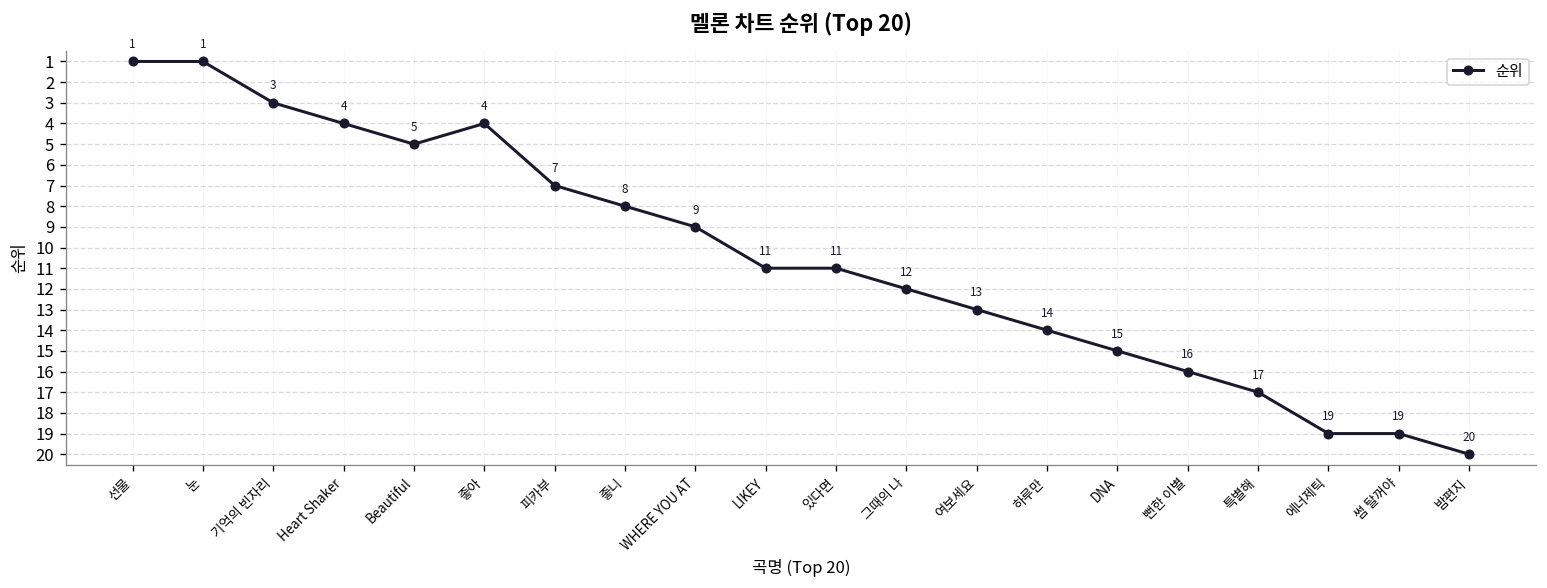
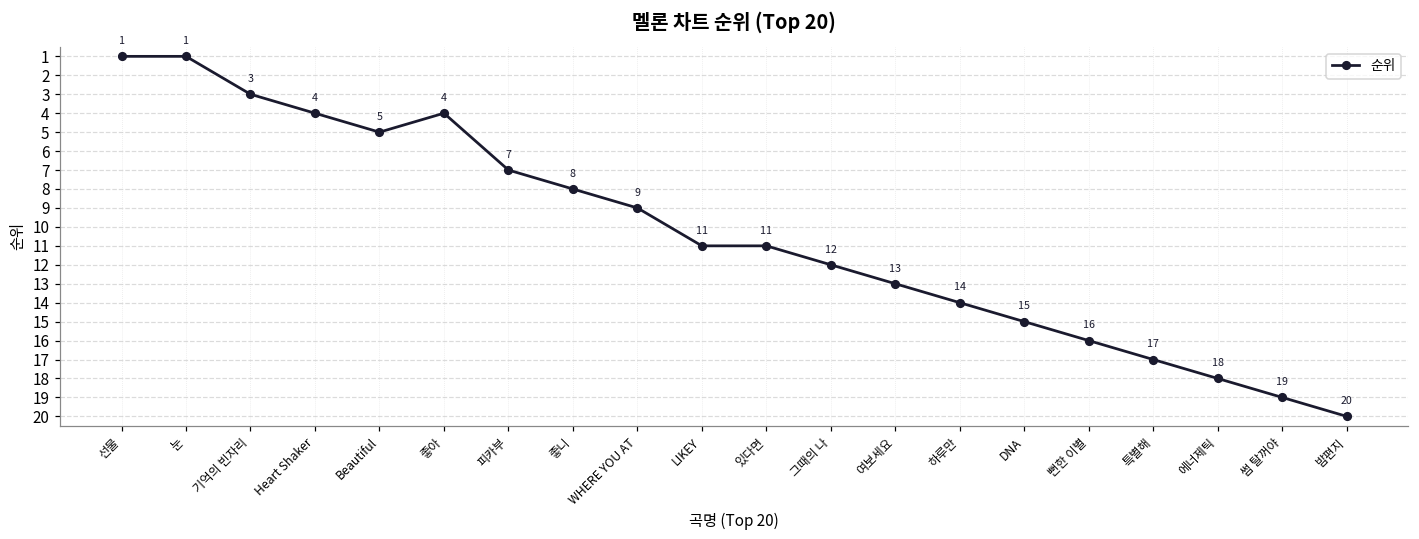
  {
    "선물": 1,
    "눈": 1,
    "기억의 빈자리": 3,
    "Heart Shaker": 4,
    "Beautiful": 5,
    "좋아": 4,
    "피카부": 7,
    "좋니": 8,
    "WHERE YOU AT": 9,
    "LIKEY": 11,
    "있다면": 11,
    "그때의 나": 12,
    "여보세요": 13,
    "하루만": 14,
    "DNA": 15,
    "뻔한 이별": 16,
    "특별해": 17,
-   "에너제틱": 19,
+   "에너제틱": 18,
    "썸 탈꺼야": 19,
    "밤편지": 20
  }
